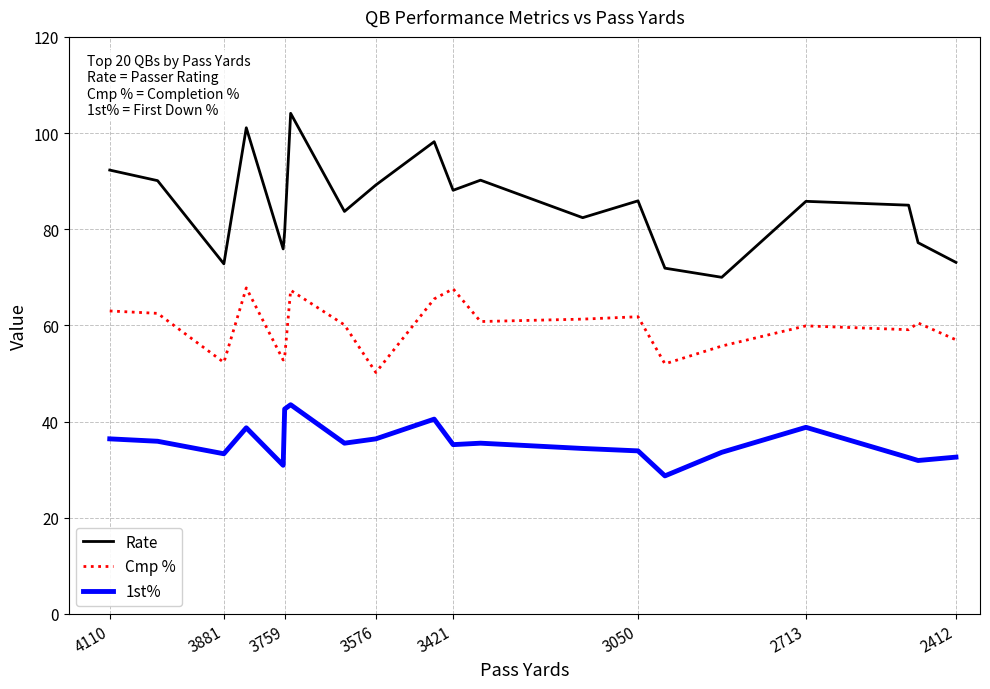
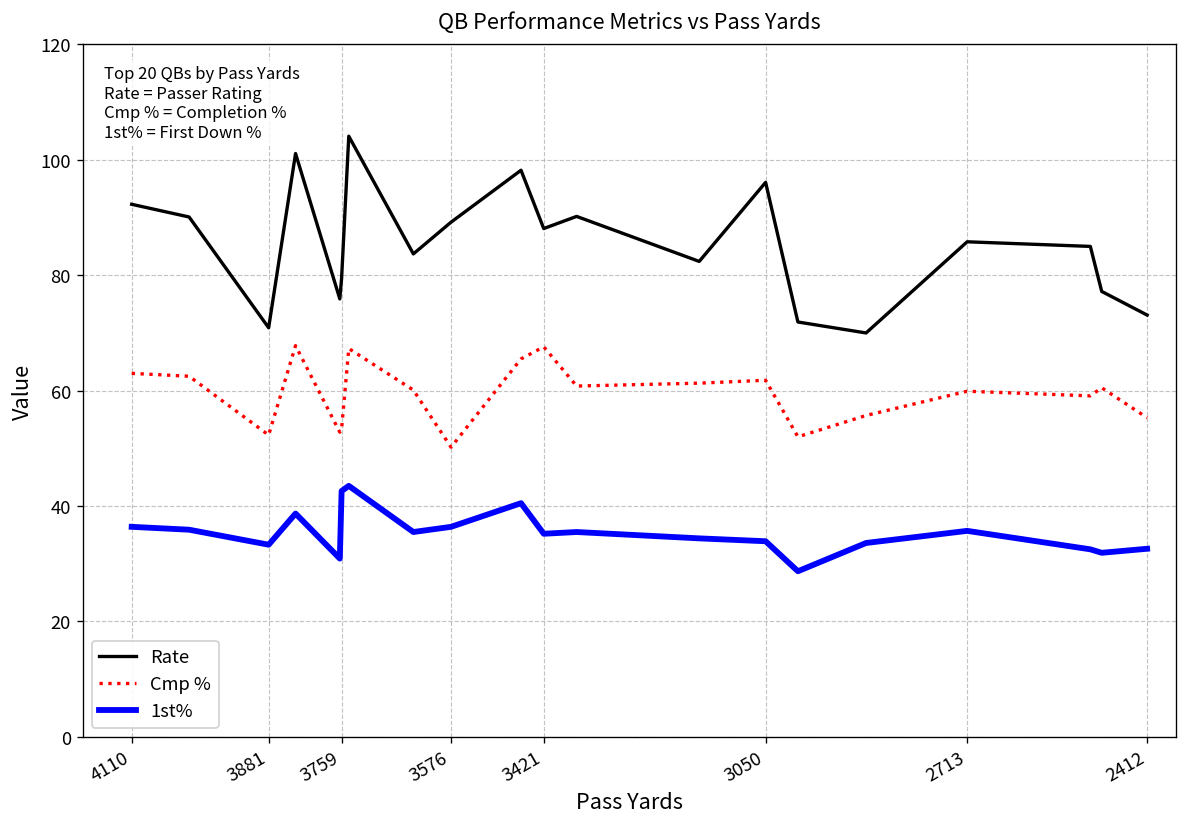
  {
    "Rate": {
      "4110": 92,
-     "3881": 73,
+     "3881": 71,
      "3759": 80,
      "3576": 89,
      "3421": 88,
-     "3050": 86,
+     "3050": 96,
      "2713": 86,
      "2412": 73
    },
    "Cmp %": {
      "4110": 63,
      "3881": 52,
      "3759": 53,
      "3576": 50,
      "3421": 68,
      "3050": 62,
      "2713": 60,
-     "2412": 57
+     "2412": 55
    },
    "1st%": {
      "4110": 36,
      "3881": 33,
      "3759": 43,
      "3576": 36,
      "3421": 35,
      "3050": 34,
-     "2713": 39,
+     "2713": 36,
      "2412": 33
    }
  }
